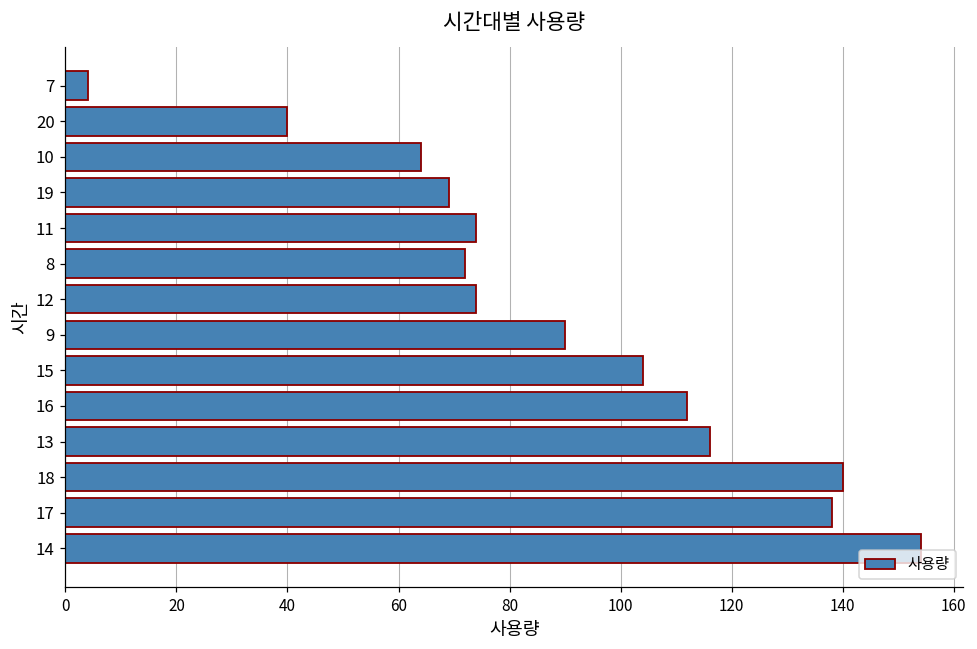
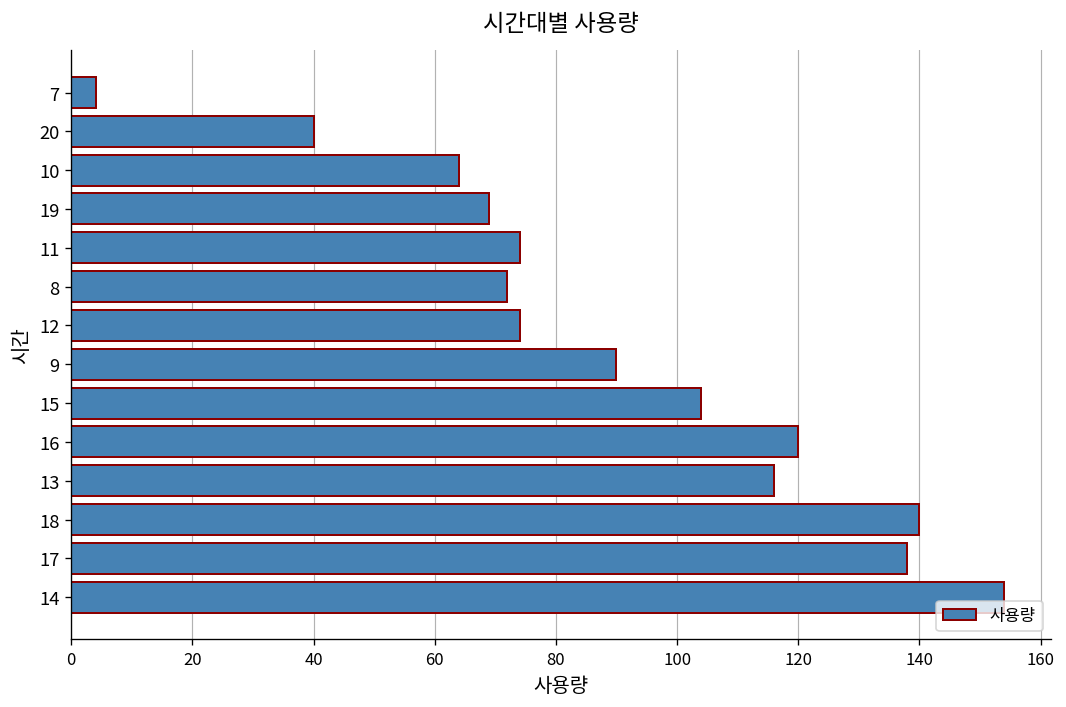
  {
    "7": 4,
    "20": 40,
    "10": 64,
    "19": 69,
    "11": 74,
    "8": 72,
    "12": 74,
    "9": 90,
    "15": 104,
-   "16": 112,
+   "16": 120,
    "13": 116,
    "18": 140,
    "17": 138,
    "14": 154
  }
